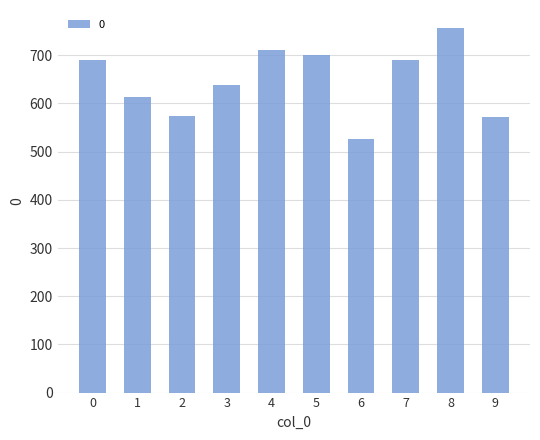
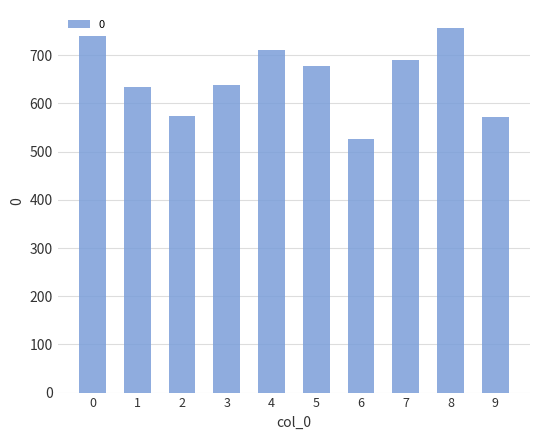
  {
-   "0": 690,
-   "1": 610,
+   "0": 740,
+   "1": 640,
    "2": 570,
    "3": 640,
    "4": 710,
-   "5": 700,
+   "5": 680,
    "6": 530,
    "7": 690,
    "8": 760,
    "9": 570
  }
